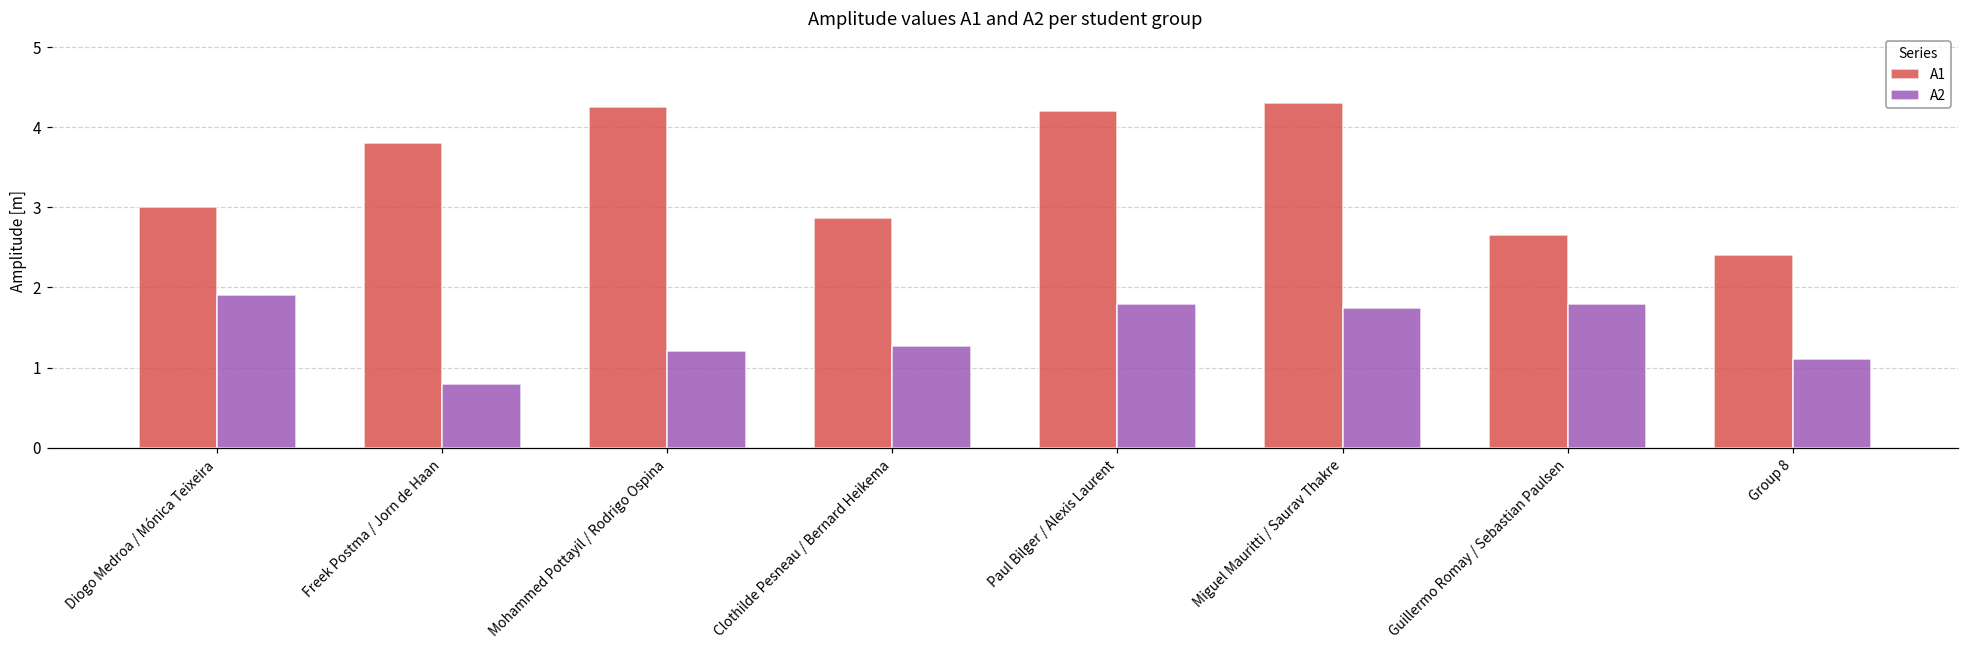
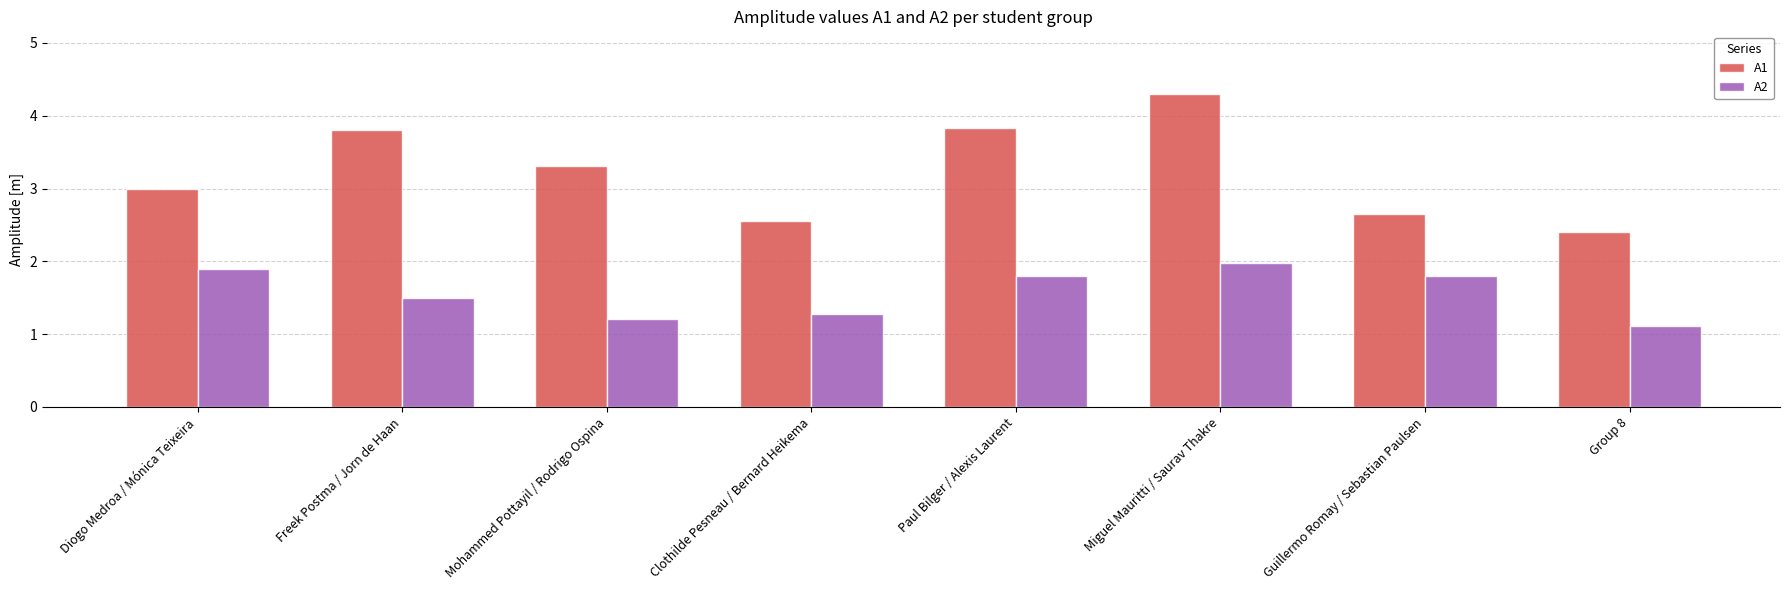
  {
    "A1": {
      "Diogo Medroa / Mónica Teixeira": 3.0,
      "Freek Postma / Jorn de Haan": 3.8,
-     "Mohammed Pottayil / Rodrigo Ospina": 4.3,
-     "Clothilde Pesneau / Bernard Heikema": 2.9,
-     "Paul Bilger / Alexis Laurent": 4.2,
+     "Mohammed Pottayil / Rodrigo Ospina": 3.3,
+     "Clothilde Pesneau / Bernard Heikema": 2.6,
+     "Paul Bilger / Alexis Laurent": 3.8,
      "Miguel Mauritti / Saurav Thakre": 4.3,
      "Guillermo Romay / Sebastian Paulsen": 2.7,
      "Group 8": 2.4
    },
    "A2": {
      "Diogo Medroa / Mónica Teixeira": 1.9,
-     "Freek Postma / Jorn de Haan": 0.8,
+     "Freek Postma / Jorn de Haan": 1.5,
      "Mohammed Pottayil / Rodrigo Ospina": 1.2,
      "Clothilde Pesneau / Bernard Heikema": 1.3,
      "Paul Bilger / Alexis Laurent": 1.8,
-     "Miguel Mauritti / Saurav Thakre": 1.8,
+     "Miguel Mauritti / Saurav Thakre": 2.0,
      "Guillermo Romay / Sebastian Paulsen": 1.8,
      "Group 8": 1.1
    }
  }
